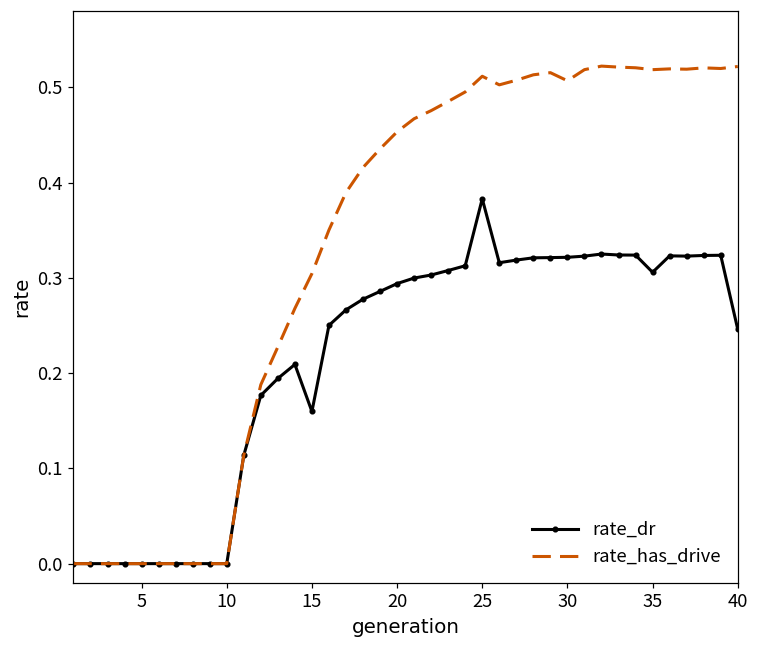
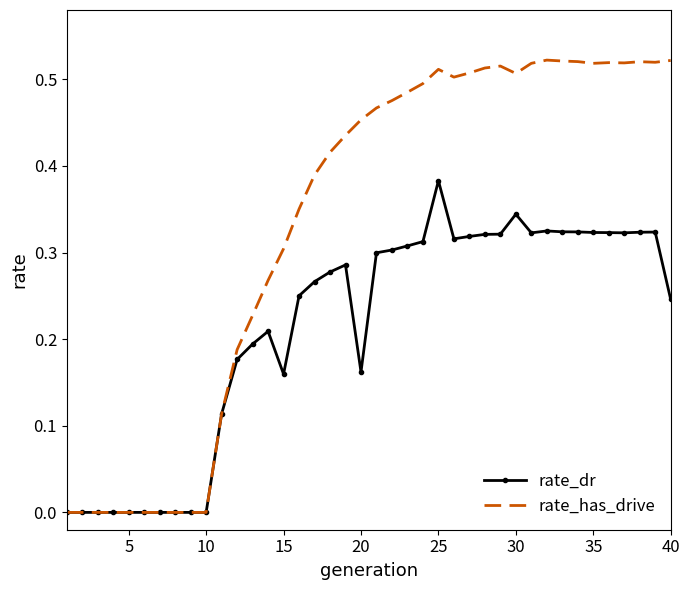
  {
    "rate_dr": {
      "15": 0.16,
-     "20": 0.29,
+     "20": 0.16,
      "25": 0.38,
-     "30": 0.32,
-     "35": 0.31,
+     "30": 0.34,
+     "35": 0.32,
      "40": 0.25
    },
    "rate_has_drive": {
      "15": 0.30,
      "20": 0.45,
      "25": 0.51,
      "30": 0.51,
      "35": 0.52,
      "40": 0.52
    }
  }
